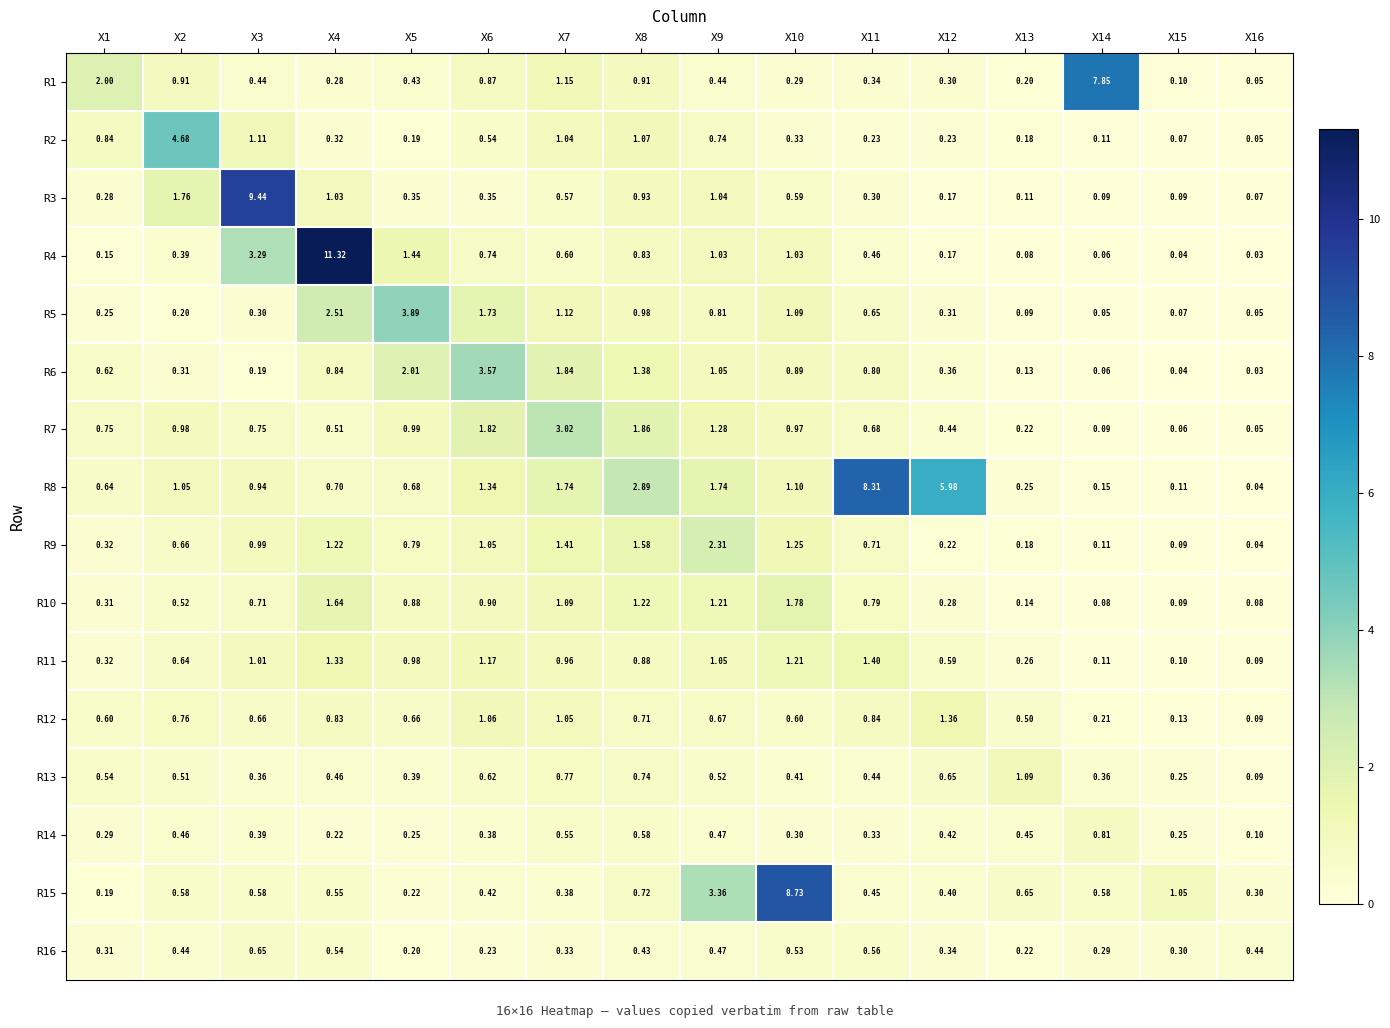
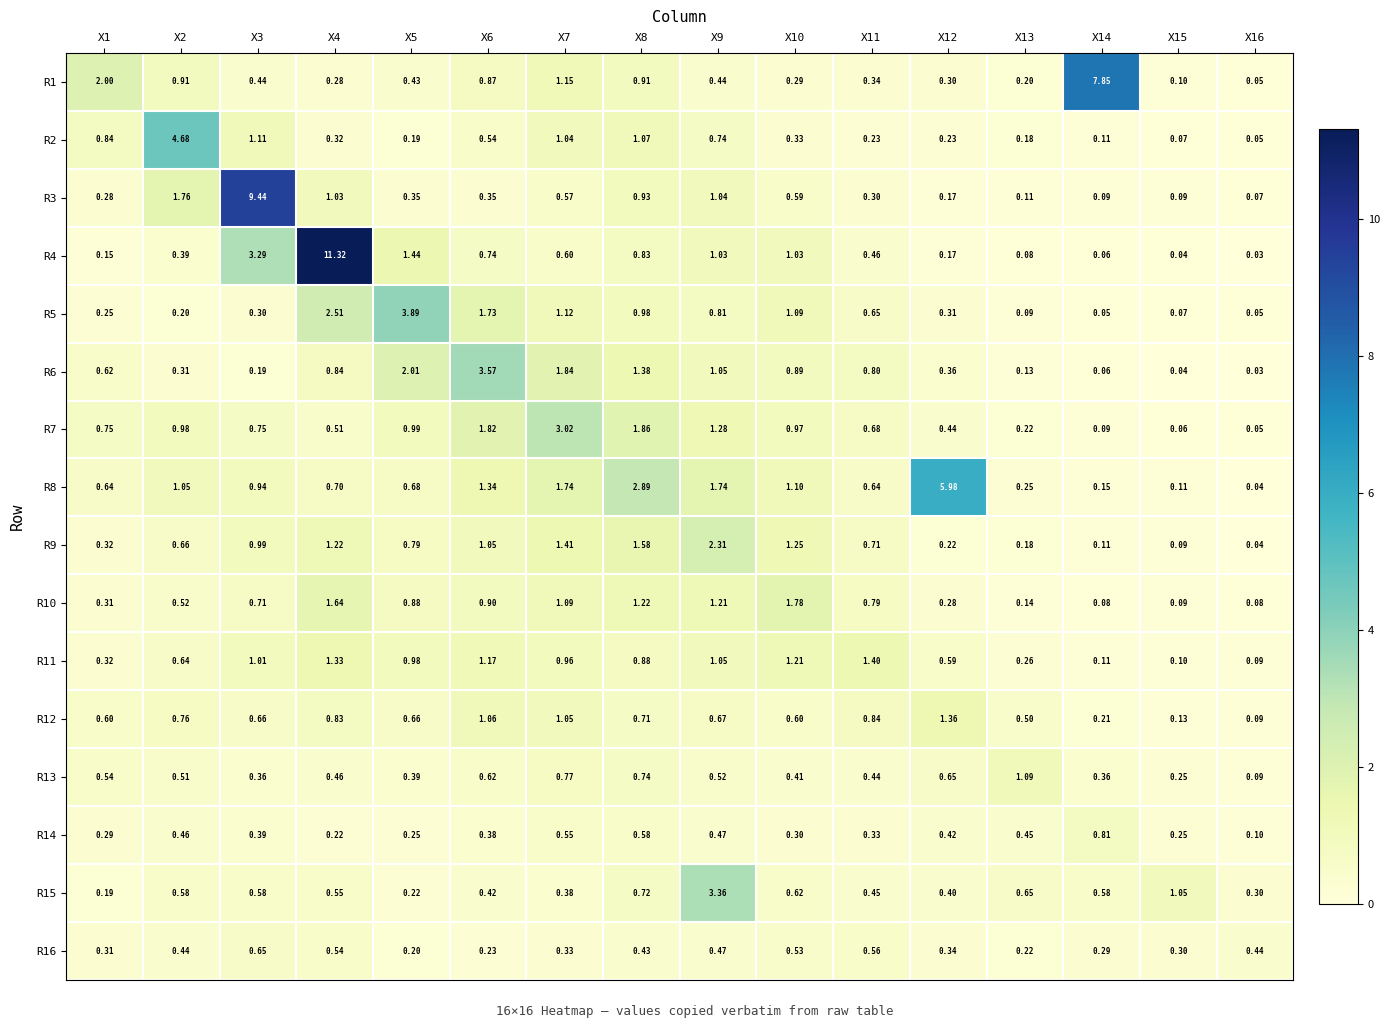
  {
    "R8": {
      "X1": 0.64,
      "X2": 1.05,
      "X3": 0.94,
      "X4": 0.70,
      "X5": 0.68,
      "X6": 1.34,
      "X7": 1.74,
      "X8": 2.89,
      "X9": 1.74,
      "X10": 1.10,
-     "X11": 8.31,
+     "X11": 0.64,
      "X12": 5.98,
      "X13": 0.25,
      "X14": 0.15,
      "X15": 0.11,
      "X16": 0.04
    },
    "R15": {
      "X1": 0.19,
      "X2": 0.58,
      "X3": 0.58,
      "X4": 0.55,
      "X5": 0.22,
      "X6": 0.42,
      "X7": 0.38,
      "X8": 0.72,
      "X9": 3.36,
-     "X10": 8.73,
+     "X10": 0.62,
      "X11": 0.45,
      "X12": 0.40,
      "X13": 0.65,
      "X14": 0.58,
      "X15": 1.05,
      "X16": 0.30
    }
  }
